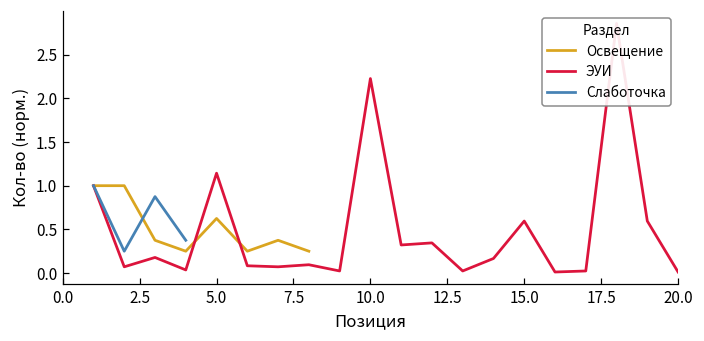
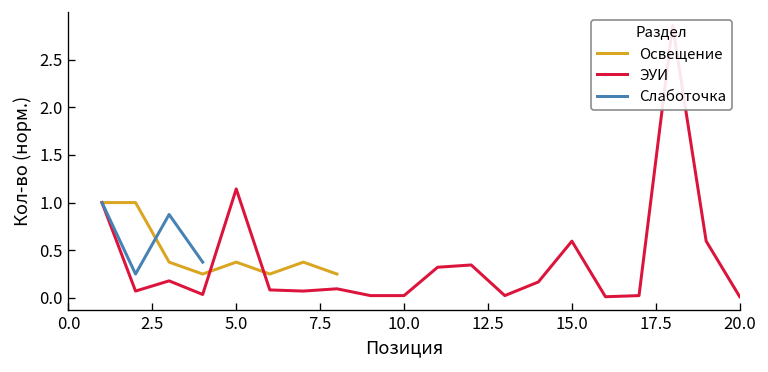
  {
    "Освещение": {
-     "5.0": 0.6
+     "5.0": 0.4
    },
    "ЭУИ": {
      "5.0": 1.1,
-     "10.0": 2.2,
+     "10.0": 0.0,
      "15.0": 0.6,
      "20.0": 0.0
    }
  }
